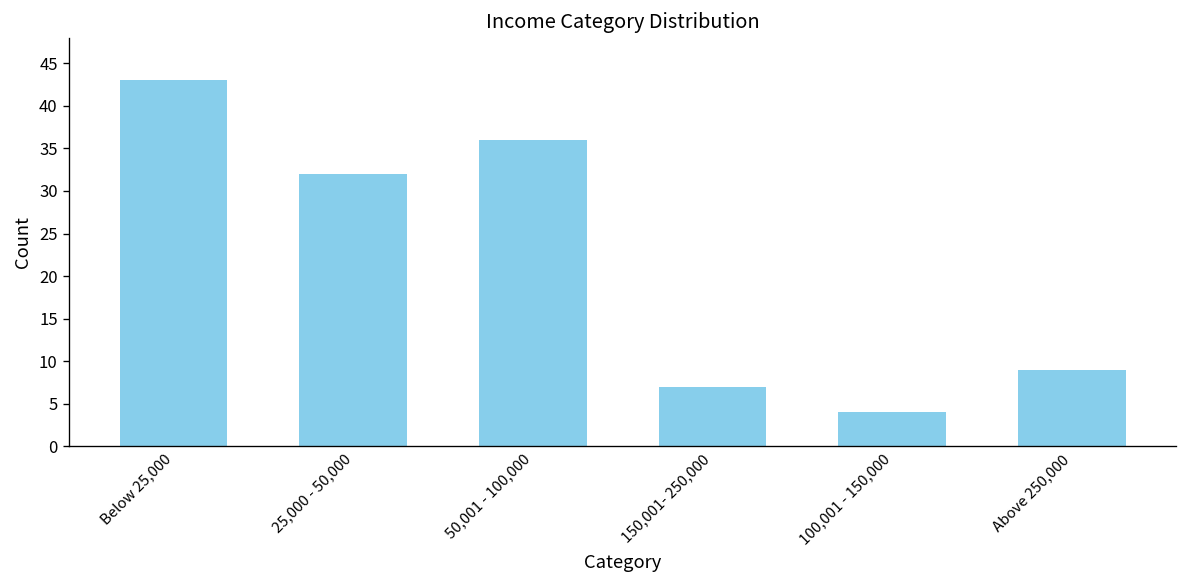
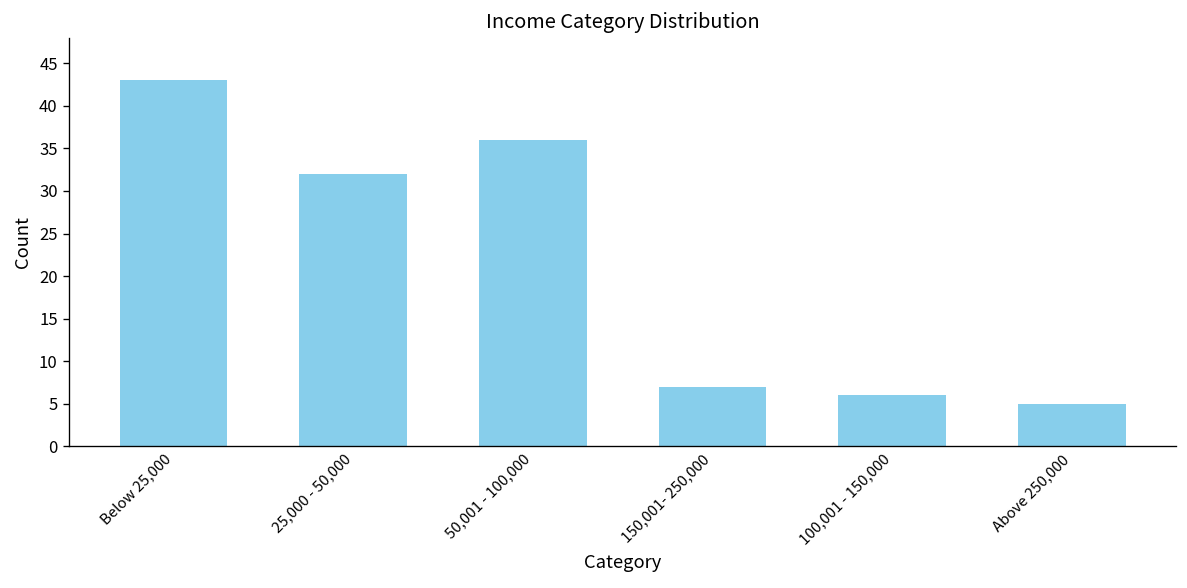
  {
    "Below 25,000": 43,
    "25,000 - 50,000": 32,
    "50,001 - 100,000": 36,
    "150,001- 250,000": 7,
-   "100,001 - 150,000": 4,
-   "Above 250,000": 9
+   "100,001 - 150,000": 6,
+   "Above 250,000": 5
  }
